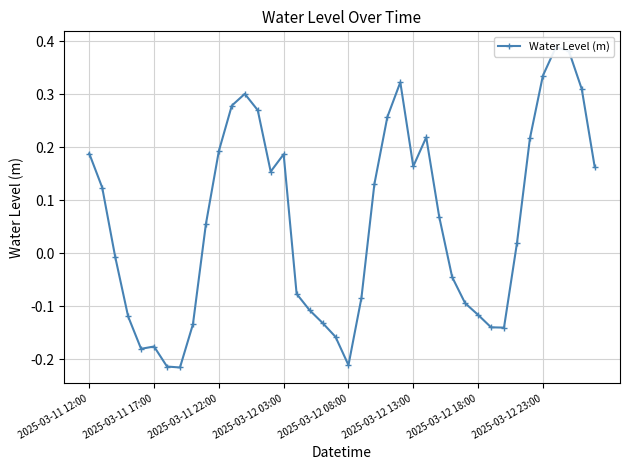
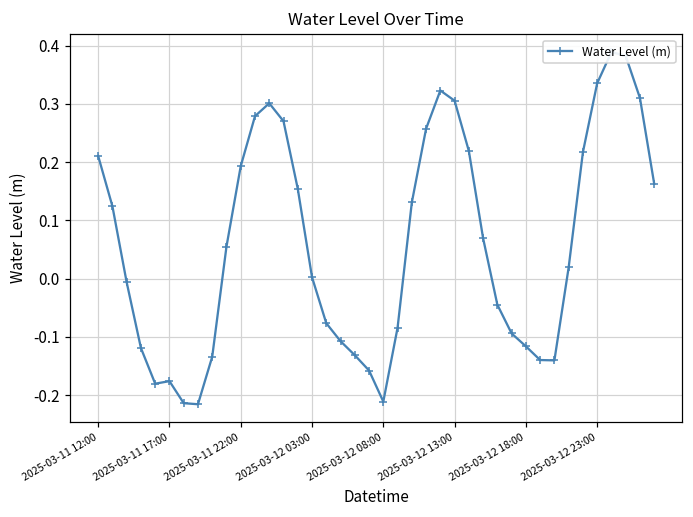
  {
-   "2025-03-11 12:00": 0.19,
+   "2025-03-11 12:00": 0.21,
    "2025-03-11 17:00": -0.18,
    "2025-03-11 22:00": 0.19,
-   "2025-03-12 03:00": 0.19,
+   "2025-03-12 03:00": 0.00,
    "2025-03-12 08:00": -0.21,
-   "2025-03-12 13:00": 0.16,
+   "2025-03-12 13:00": 0.31,
    "2025-03-12 18:00": -0.12,
    "2025-03-12 23:00": 0.34
  }
